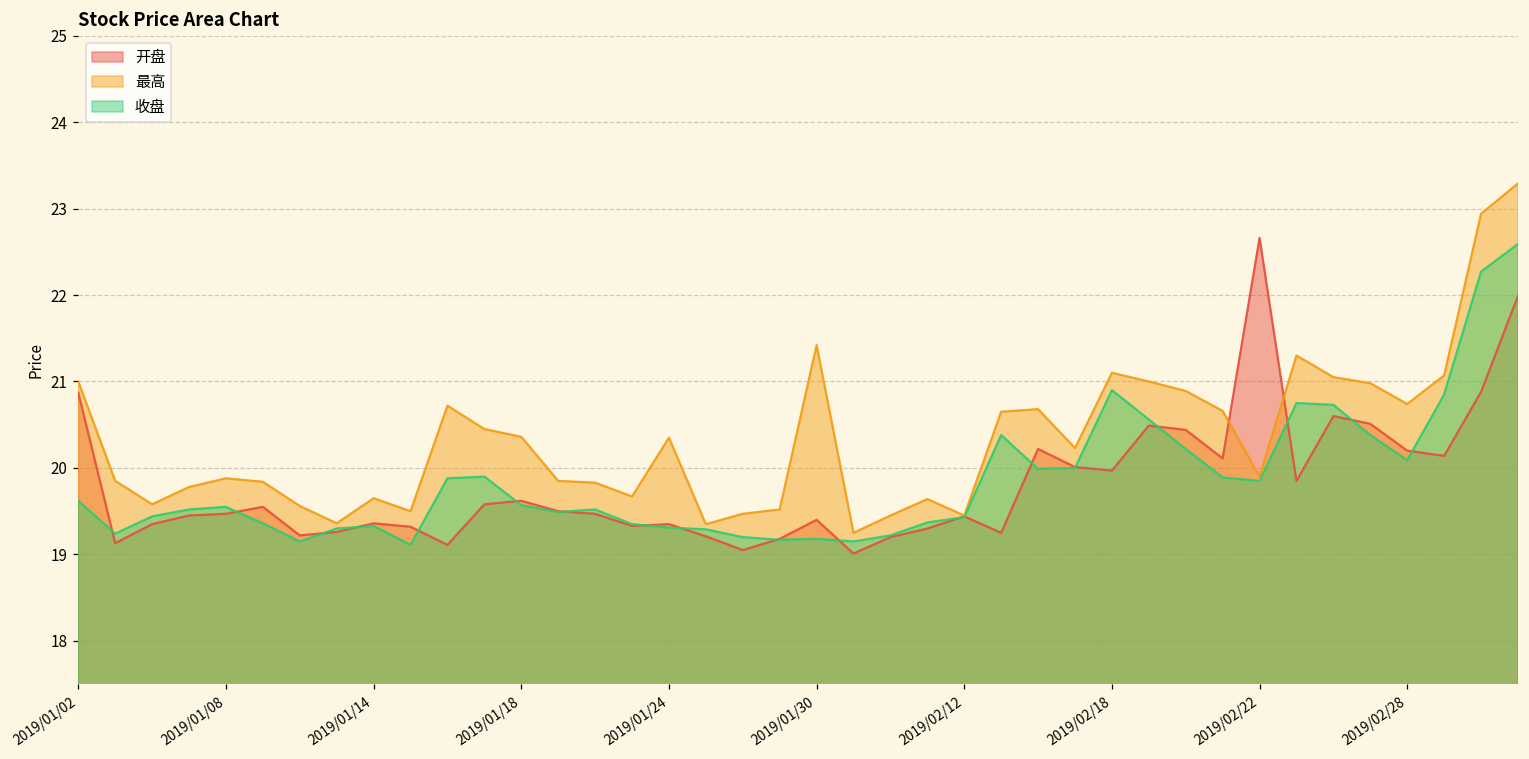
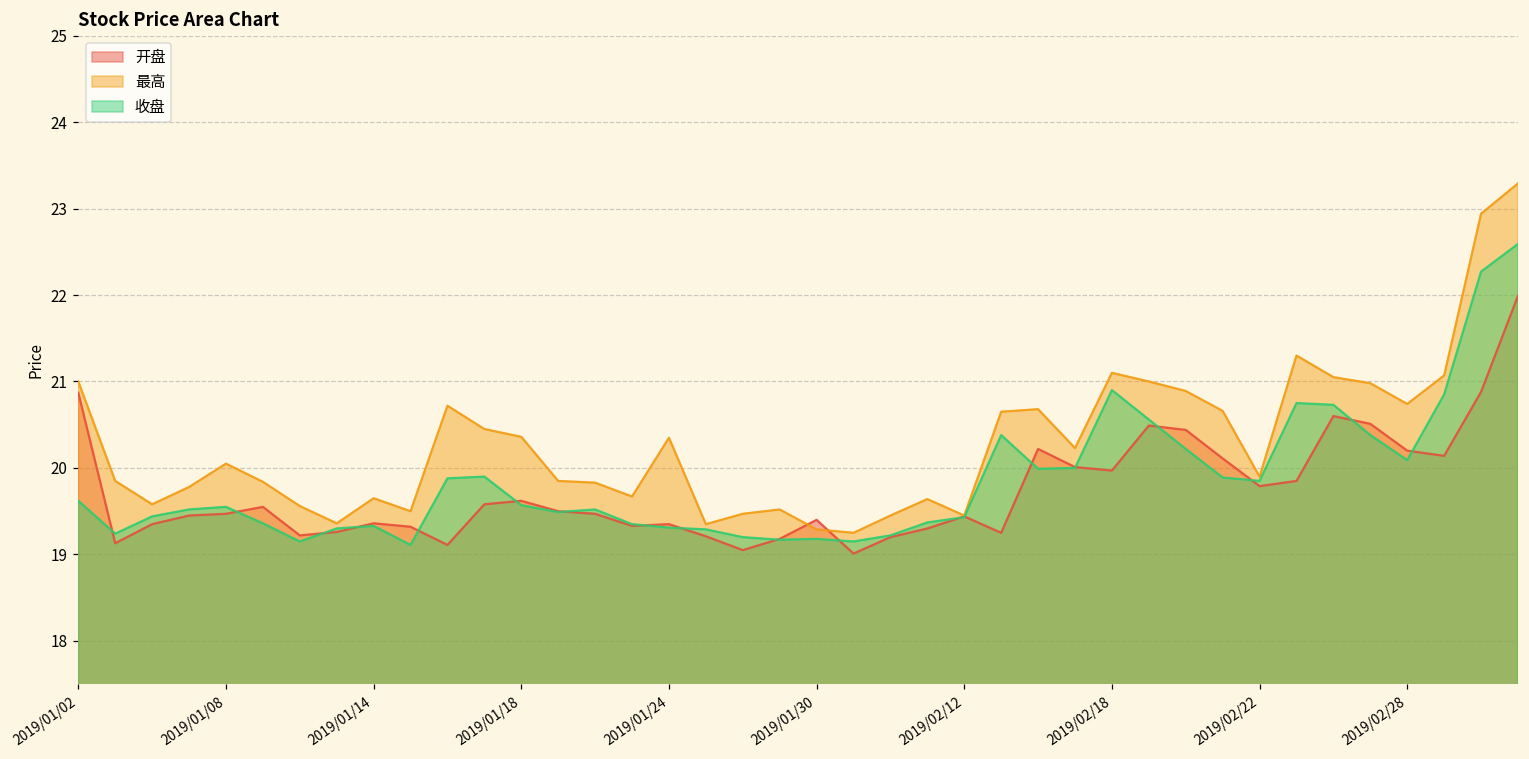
  {
    "开盘": {
      "2019/01/02": 20.9,
      "2019/01/08": 19.5,
      "2019/01/18": 19.6,
      "2019/01/24": 19.4,
      "2019/01/30": 19.4,
      "2019/02/18": 20.0,
-     "2019/02/22": 22.7,
+     "2019/02/22": 19.8,
      "2019/02/28": 20.2
    },
    "最高": {
      "2019/01/02": 21.0,
-     "2019/01/08": 19.9,
+     "2019/01/08": 20.1,
      "2019/01/14": 19.7,
      "2019/01/18": 20.4,
      "2019/01/24": 20.4,
-     "2019/01/30": 21.4,
+     "2019/01/30": 19.3,
      "2019/02/18": 21.1,
      "2019/02/22": 19.9,
      "2019/02/28": 20.7
    },
    "收盘": {
      "2019/01/02": 19.6,
      "2019/01/08": 19.6,
      "2019/01/18": 19.6,
      "2019/01/24": 19.3,
      "2019/01/30": 19.2,
      "2019/02/18": 20.9,
      "2019/02/22": 19.9,
      "2019/02/28": 20.1
    }
  }
